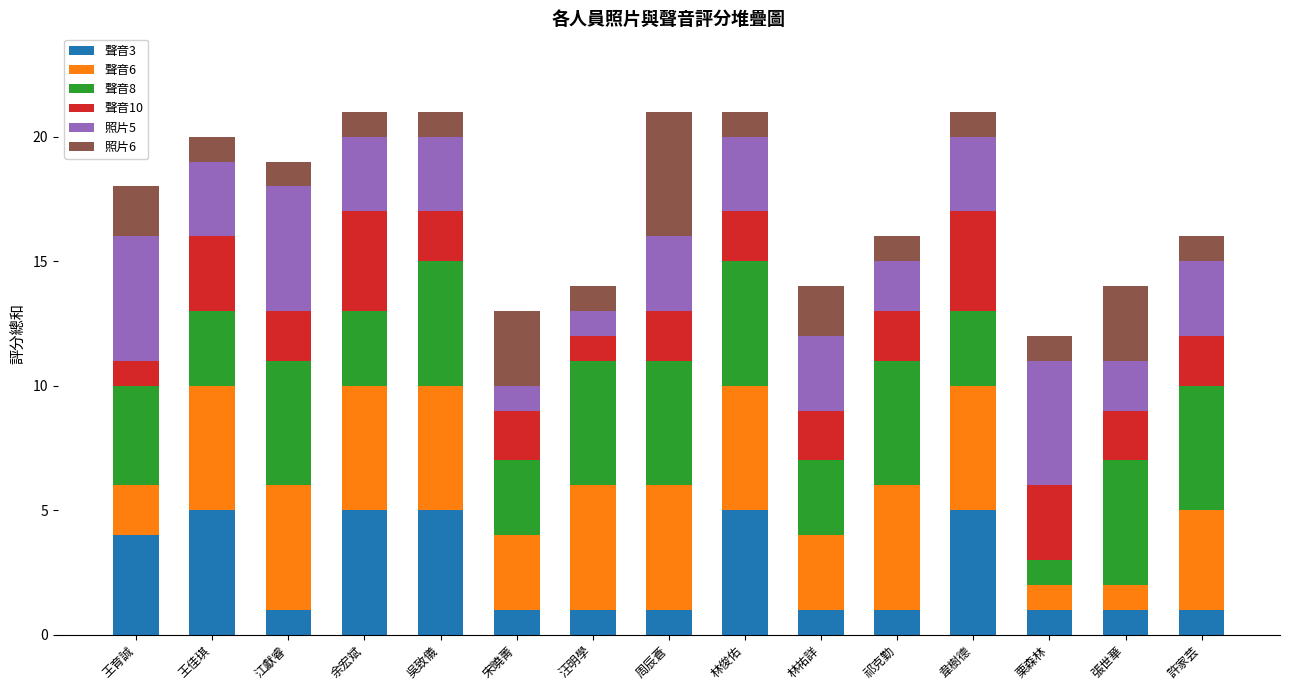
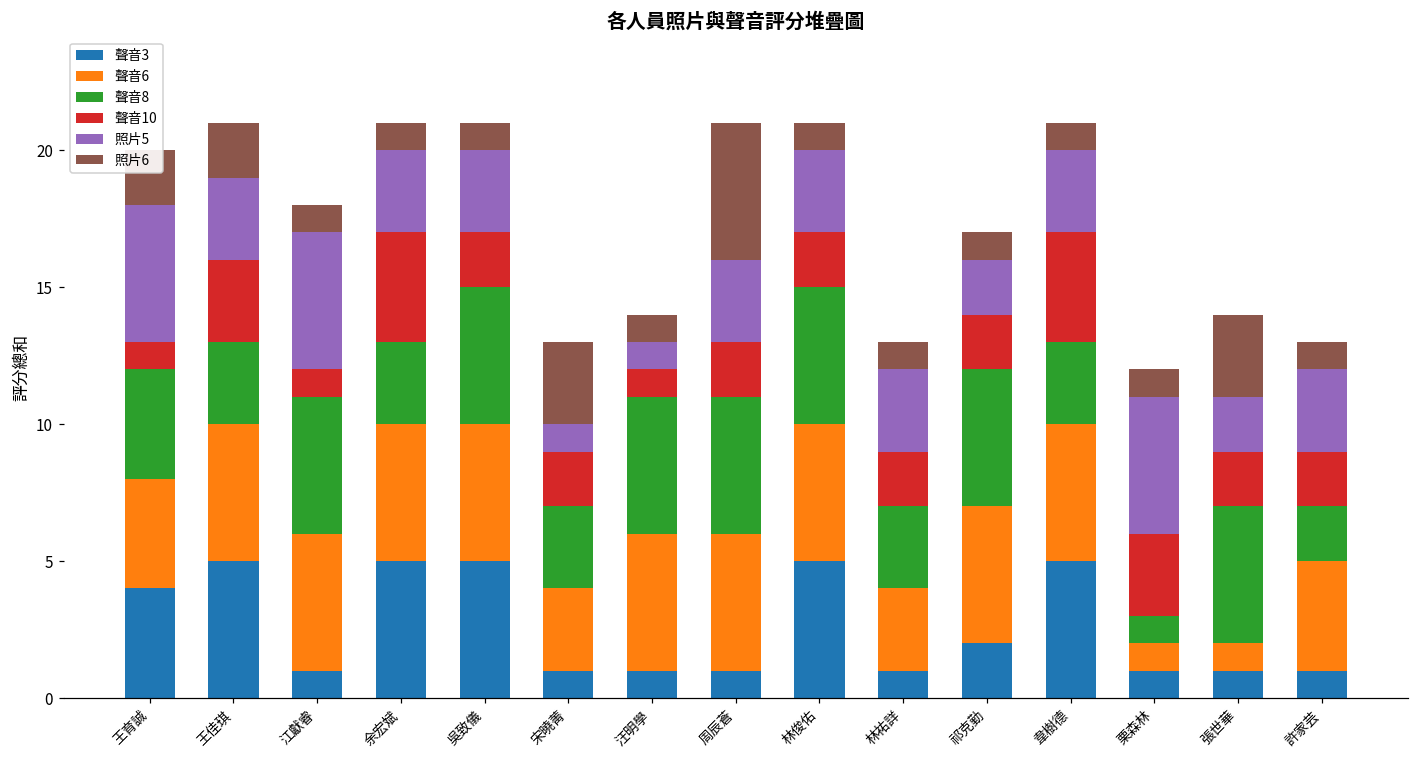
  {
    "聲音3": {
      "王育誠": 4,
      "王佳琪": 5,
      "江獻睿": 1,
      "余宏斌": 5,
      "吳致儀": 5,
      "宋曉菁": 1,
      "汪明學": 1,
      "周辰蒼": 1,
      "林俊佑": 5,
      "林祐詳": 1,
-     "祁克勤": 1,
+     "祁克勤": 2,
      "韋樹德": 5,
      "栗森林": 1,
      "張世華": 1,
      "許家芸": 1
    },
    "聲音6": {
-     "王育誠": 2,
+     "王育誠": 4,
      "王佳琪": 5,
      "江獻睿": 5,
      "余宏斌": 5,
      "吳致儀": 5,
      "宋曉菁": 3,
      "汪明學": 5,
      "周辰蒼": 5,
      "林俊佑": 5,
      "林祐詳": 3,
      "祁克勤": 5,
      "韋樹德": 5,
      "栗森林": 1,
      "張世華": 1,
      "許家芸": 4
    },
    "聲音8": {
      "王育誠": 4,
      "王佳琪": 3,
      "江獻睿": 5,
      "余宏斌": 3,
      "吳致儀": 5,
      "宋曉菁": 3,
      "汪明學": 5,
      "周辰蒼": 5,
      "林俊佑": 5,
      "林祐詳": 3,
      "祁克勤": 5,
      "韋樹德": 3,
      "栗森林": 1,
      "張世華": 5,
-     "許家芸": 5
+     "許家芸": 2
    },
    "聲音10": {
      "王育誠": 1,
      "王佳琪": 3,
-     "江獻睿": 2,
+     "江獻睿": 1,
      "余宏斌": 4,
      "吳致儀": 2,
      "宋曉菁": 2,
      "汪明學": 1,
      "周辰蒼": 2,
      "林俊佑": 2,
      "林祐詳": 2,
      "祁克勤": 2,
      "韋樹德": 4,
      "栗森林": 3,
      "張世華": 2,
      "許家芸": 2
    },
    "照片5": {
      "王育誠": 5,
      "王佳琪": 3,
      "江獻睿": 5,
      "余宏斌": 3,
      "吳致儀": 3,
      "宋曉菁": 1,
      "汪明學": 1,
      "周辰蒼": 3,
      "林俊佑": 3,
      "林祐詳": 3,
      "祁克勤": 2,
      "韋樹德": 3,
      "栗森林": 5,
      "張世華": 2,
      "許家芸": 3
    },
    "照片6": {
-     "王佳琪": 1,
+     "王佳琪": 2,
      "江獻睿": 1,
      "余宏斌": 1,
      "吳致儀": 1,
      "宋曉菁": 3,
      "汪明學": 1,
      "周辰蒼": 5,
      "林俊佑": 1,
-     "林祐詳": 2,
+     "林祐詳": 1,
      "祁克勤": 1,
      "韋樹德": 1,
      "栗森林": 1,
      "張世華": 3,
      "許家芸": 1
    }
  }
